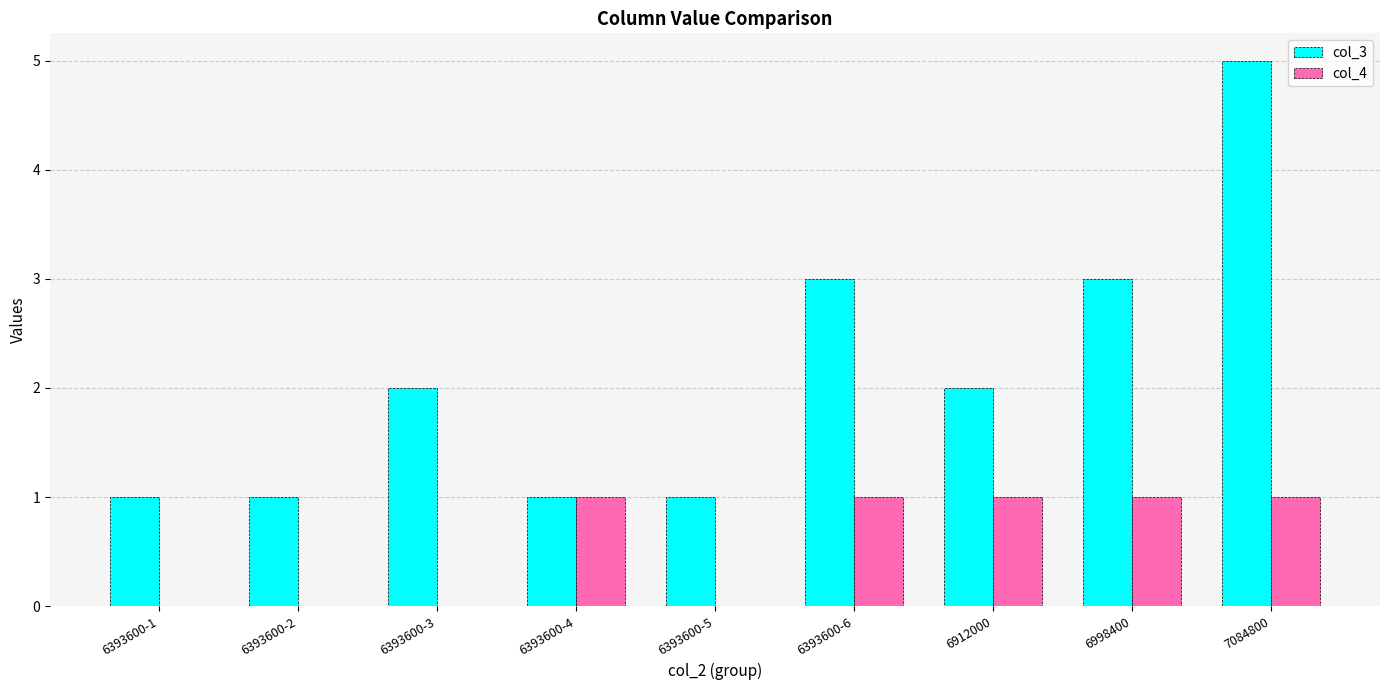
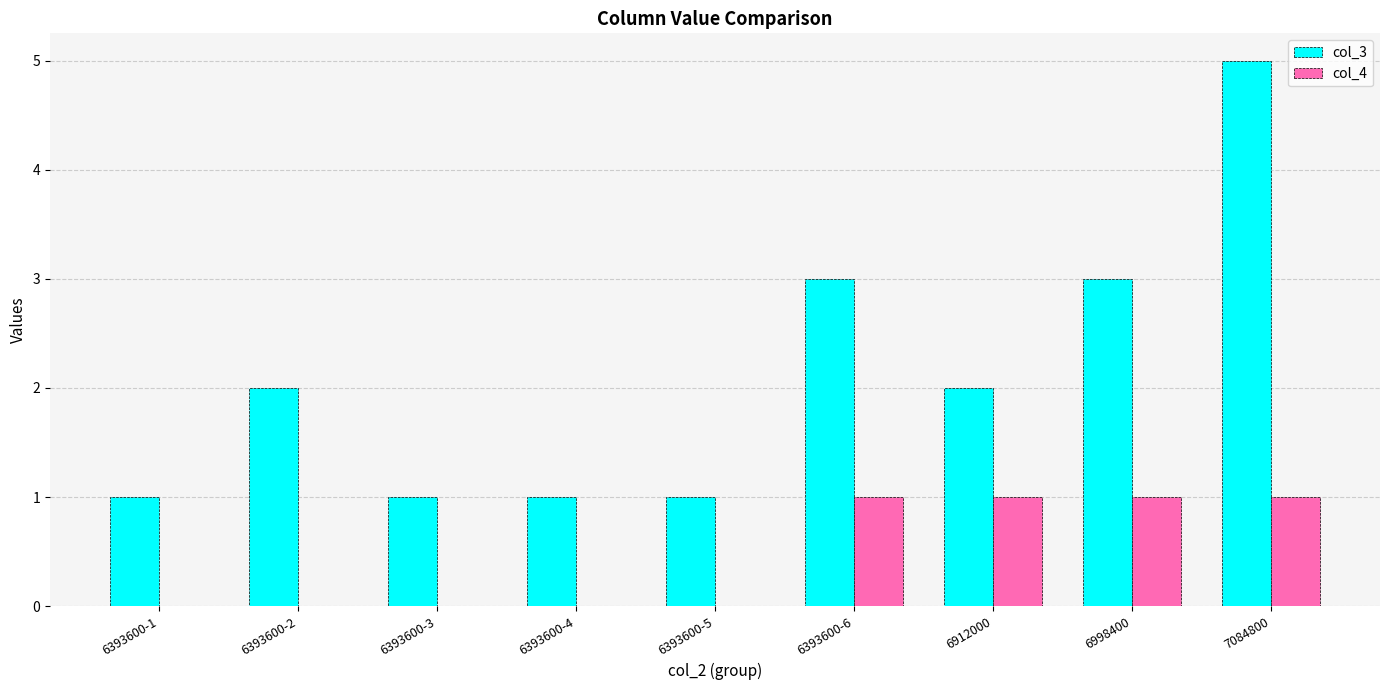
  {
    "col_3": {
      "6393600-1": 1,
-     "6393600-2": 1,
-     "6393600-3": 2,
+     "6393600-2": 2,
+     "6393600-3": 1,
      "6393600-4": 1,
      "6393600-5": 1,
      "6393600-6": 3,
      "6912000": 2,
      "6998400": 3,
      "7084800": 5
    },
    "col_4": {
      "6393600-1": 0,
      "6393600-2": 0,
      "6393600-3": 0,
-     "6393600-4": 1,
+     "6393600-4": 0,
      "6393600-5": 0,
      "6393600-6": 1,
      "6912000": 1,
      "6998400": 1,
      "7084800": 1
    }
  }
